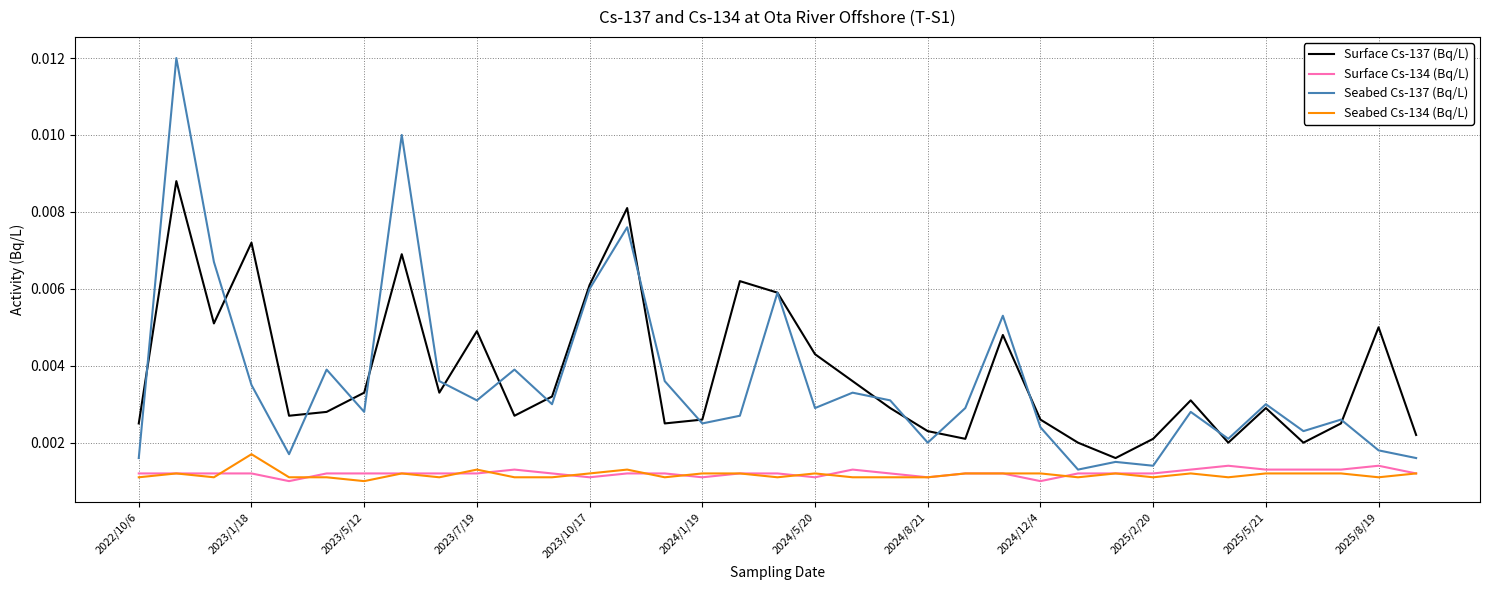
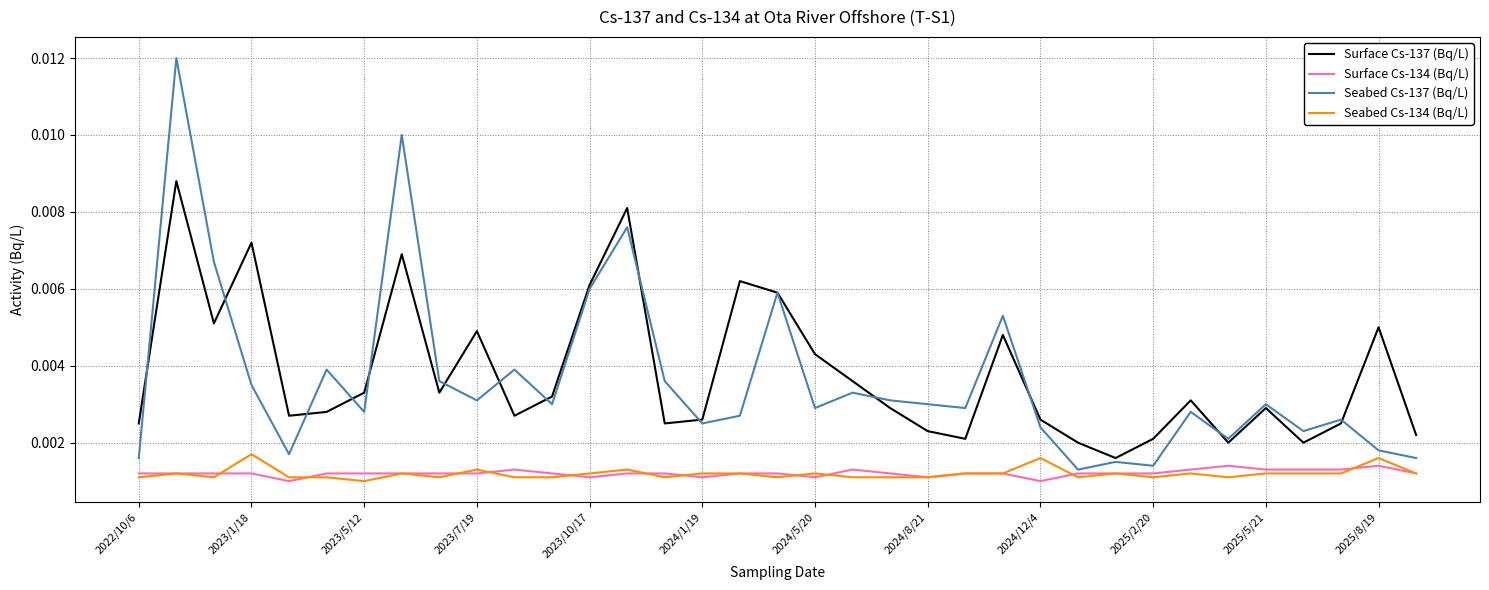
  {
    "Surface Cs-137 (Bq/L)": {
      "2022/10/6": 0.0025,
      "2023/1/18": 0.0072,
      "2023/5/12": 0.0033,
      "2023/7/19": 0.0049,
      "2023/10/17": 0.0061,
      "2024/1/19": 0.0026,
      "2024/5/20": 0.0043,
      "2024/8/21": 0.0023,
      "2024/12/4": 0.0026,
      "2025/2/20": 0.0021,
      "2025/5/21": 0.0029,
      "2025/8/19": 0.0050
    },
    "Surface Cs-134 (Bq/L)": {
      "2022/10/6": 0.0012,
      "2023/1/18": 0.0012,
      "2023/5/12": 0.0012,
      "2023/7/19": 0.0012,
      "2023/10/17": 0.0011,
      "2024/1/19": 0.0011,
      "2024/5/20": 0.0011,
      "2024/12/4": 0.0010,
      "2025/2/20": 0.0012,
      "2025/5/21": 0.0013,
      "2025/8/19": 0.0014
    },
    "Seabed Cs-137 (Bq/L)": {
      "2022/10/6": 0.0016,
      "2023/1/18": 0.0035,
      "2023/5/12": 0.0028,
      "2023/7/19": 0.0031,
      "2023/10/17": 0.006,
      "2024/1/19": 0.0025,
      "2024/5/20": 0.0029,
-     "2024/8/21": 0.002,
+     "2024/8/21": 0.003,
      "2024/12/4": 0.0024,
      "2025/2/20": 0.0014,
      "2025/5/21": 0.003,
      "2025/8/19": 0.0018
    },
    "Seabed Cs-134 (Bq/L)": {
      "2022/10/6": 0.0011,
      "2023/1/18": 0.0017,
      "2023/5/12": 0.0010,
      "2023/7/19": 0.0013,
      "2023/10/17": 0.0012,
      "2024/1/19": 0.0012,
      "2024/5/20": 0.0012,
-     "2024/12/4": 0.0012,
+     "2024/12/4": 0.0016,
      "2025/2/20": 0.0011,
      "2025/5/21": 0.0012,
-     "2025/8/19": 0.0011
+     "2025/8/19": 0.0016
    }
  }
